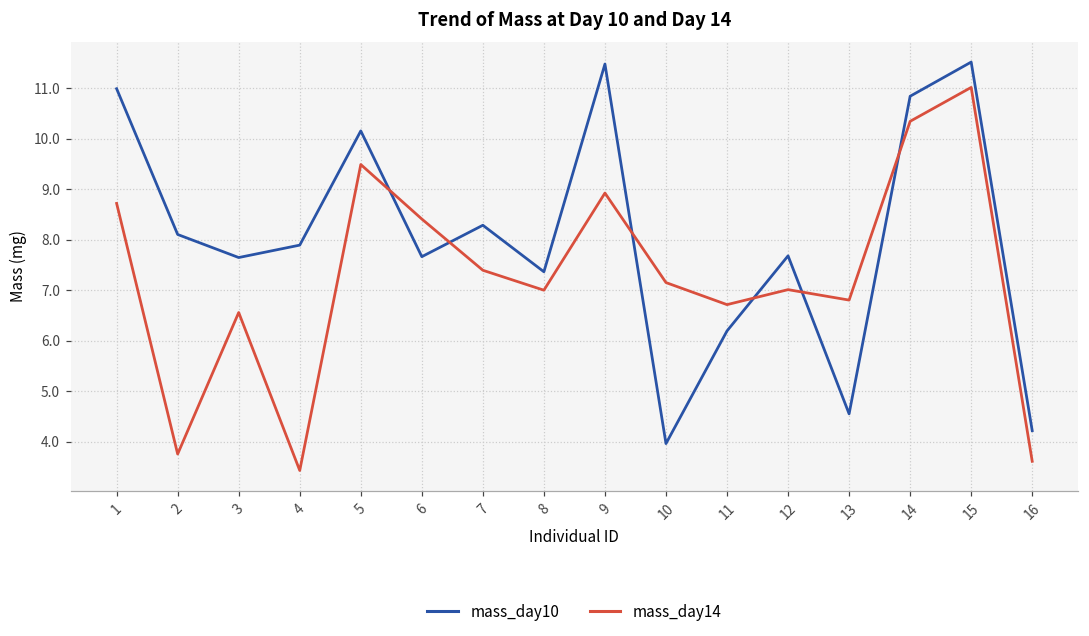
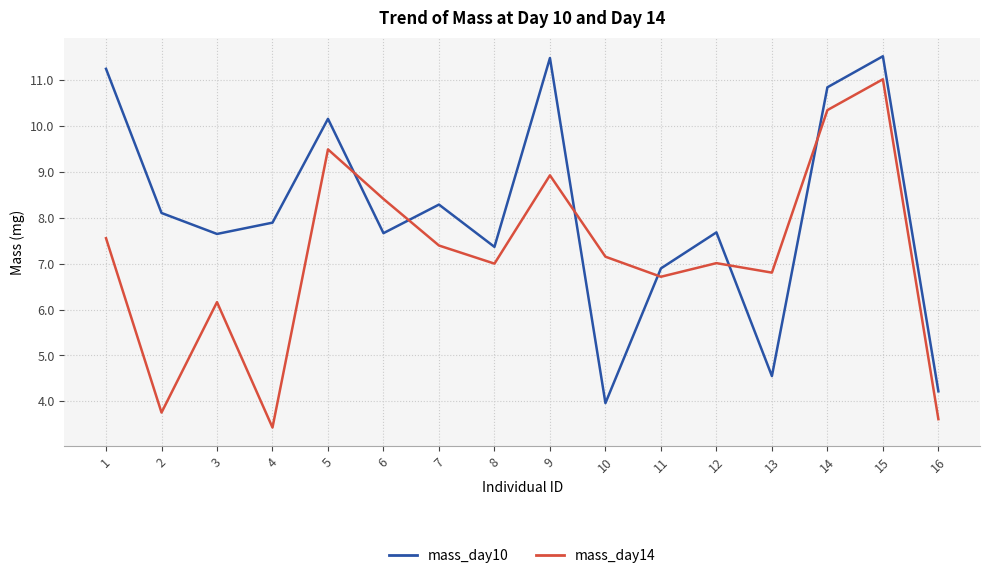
  {
    "mass_day10": {
-     "1": 11.0,
+     "1": 11.2,
      "2": 8.1,
      "3": 7.6,
      "4": 7.9,
      "5": 10.2,
      "6": 7.7,
      "7": 8.3,
      "8": 7.4,
      "9": 11.5,
      "10": 4.0,
-     "11": 6.2,
+     "11": 6.9,
      "12": 7.7,
      "13": 4.6,
      "14": 10.8,
      "15": 11.5,
      "16": 4.2
    },
    "mass_day14": {
-     "1": 8.7,
+     "1": 7.6,
      "2": 3.8,
-     "3": 6.6,
+     "3": 6.2,
      "4": 3.4,
      "5": 9.5,
      "6": 8.4,
      "7": 7.4,
      "8": 7.0,
      "9": 8.9,
      "10": 7.2,
      "11": 6.7,
      "12": 7.0,
      "13": 6.8,
      "14": 10.3,
      "15": 11.0,
      "16": 3.6
    }
  }
